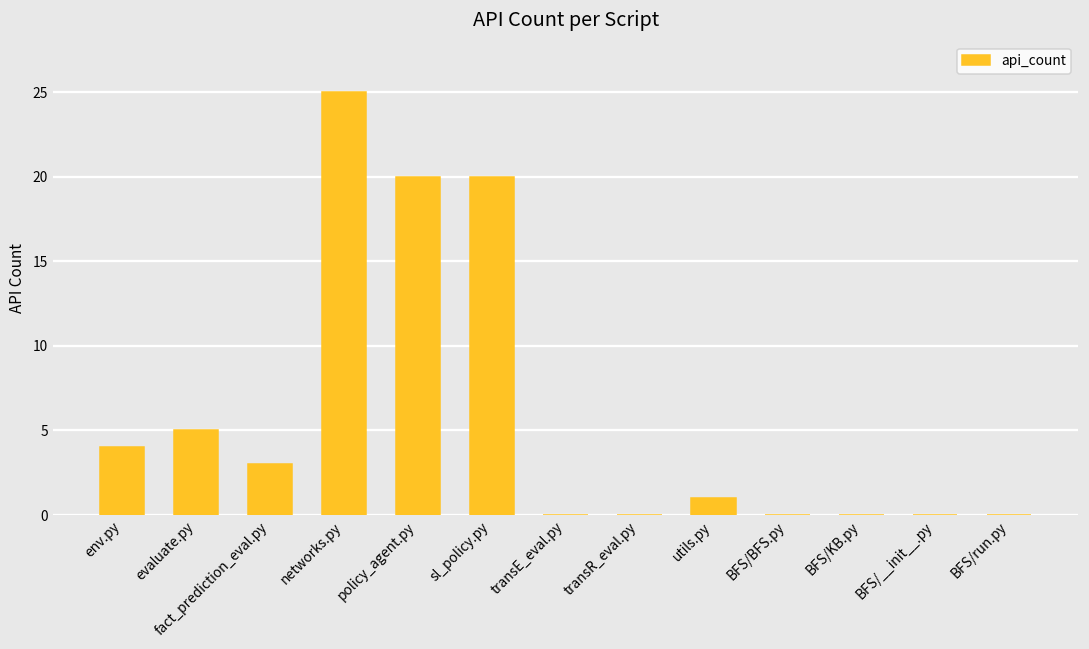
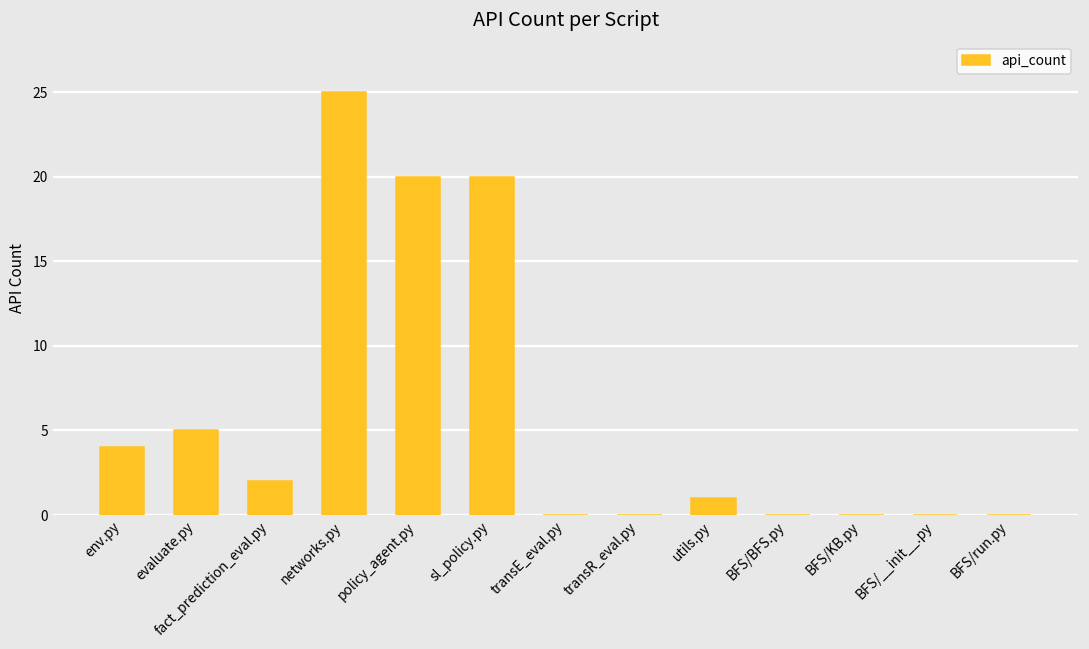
  {
    "env.py": 4,
    "evaluate.py": 5,
-   "fact_prediction_eval.py": 3,
+   "fact_prediction_eval.py": 2,
    "networks.py": 25,
    "policy_agent.py": 20,
    "sl_policy.py": 20,
    "transE_eval.py": 0,
    "transR_eval.py": 0,
    "utils.py": 1,
    "BFS/BFS.py": 0,
    "BFS/KB.py": 0,
    "BFS/__init__.py": 0,
    "BFS/run.py": 0
  }
